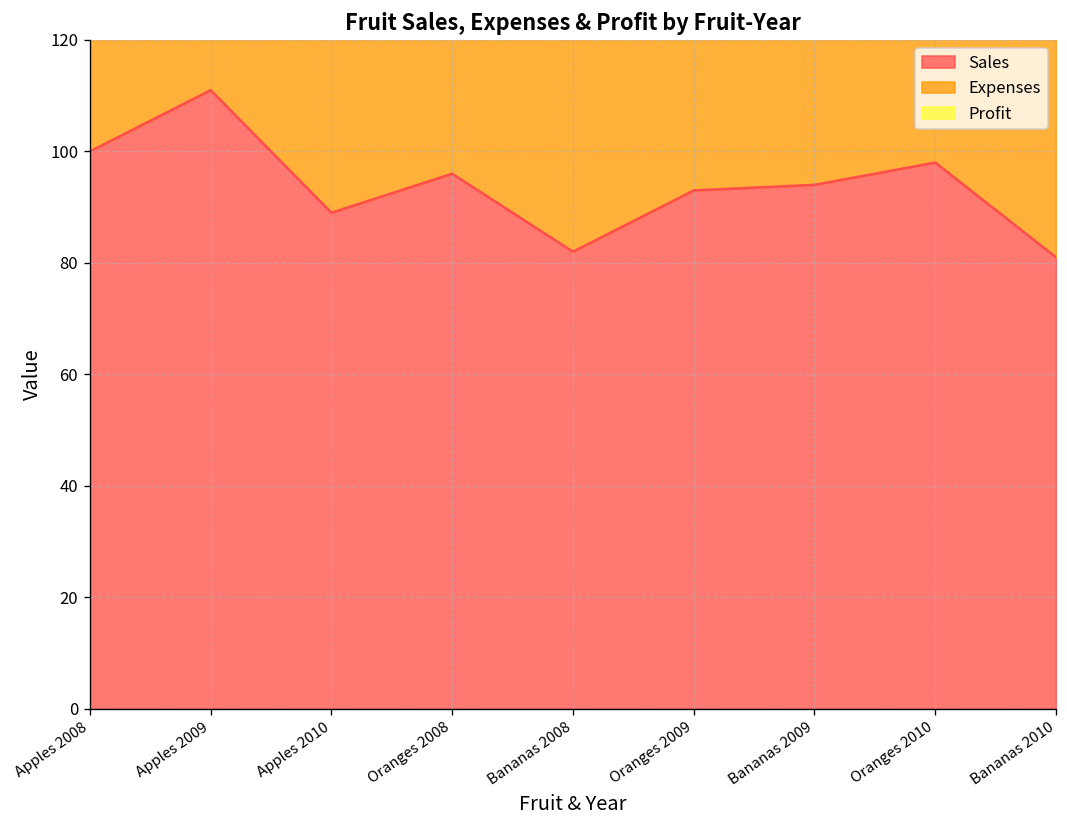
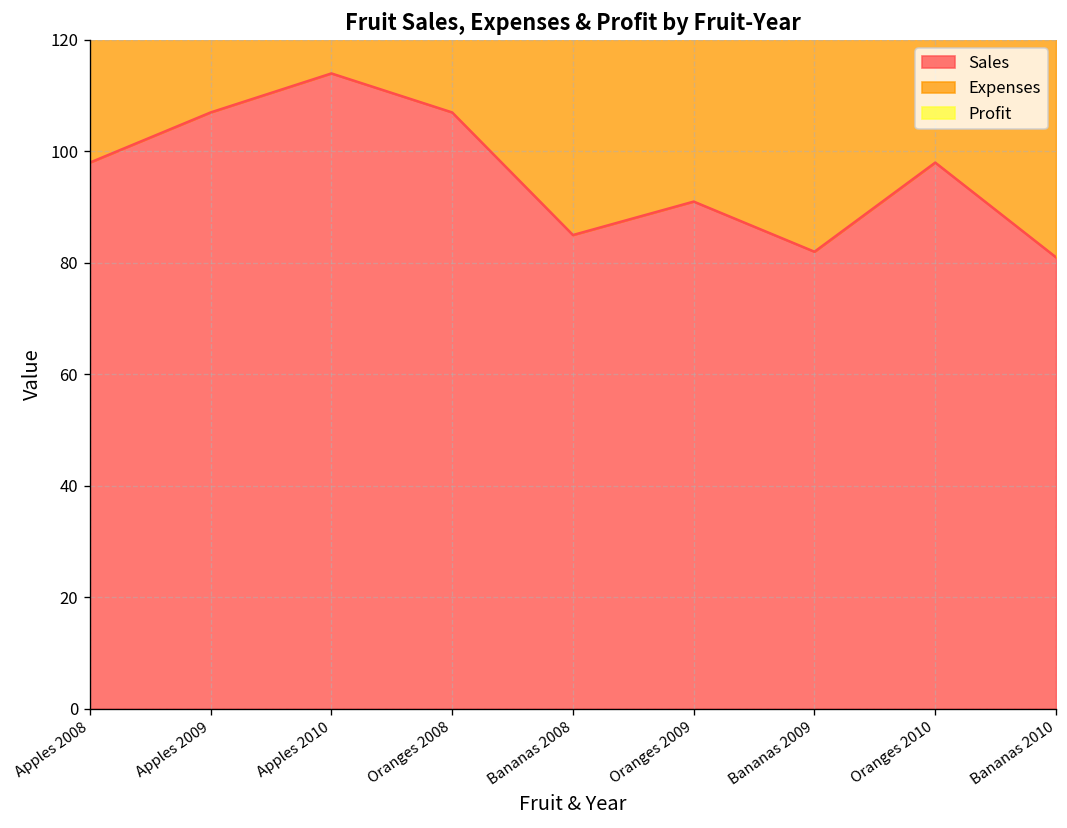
  {
    "Sales": {
-     "Apples 2008": 100,
-     "Apples 2009": 111,
-     "Apples 2010": 89,
-     "Oranges 2008": 96,
-     "Bananas 2008": 82,
-     "Oranges 2009": 93,
-     "Bananas 2009": 94,
+     "Apples 2008": 98,
+     "Apples 2009": 107,
+     "Apples 2010": 114,
+     "Oranges 2008": 107,
+     "Bananas 2008": 85,
+     "Oranges 2009": 91,
+     "Bananas 2009": 82,
      "Oranges 2010": 98,
      "Bananas 2010": 81
    }
  }
